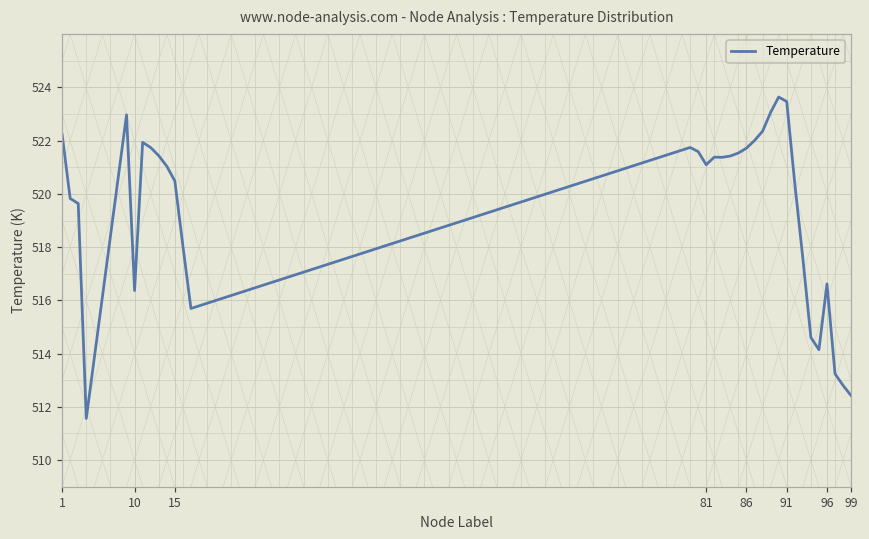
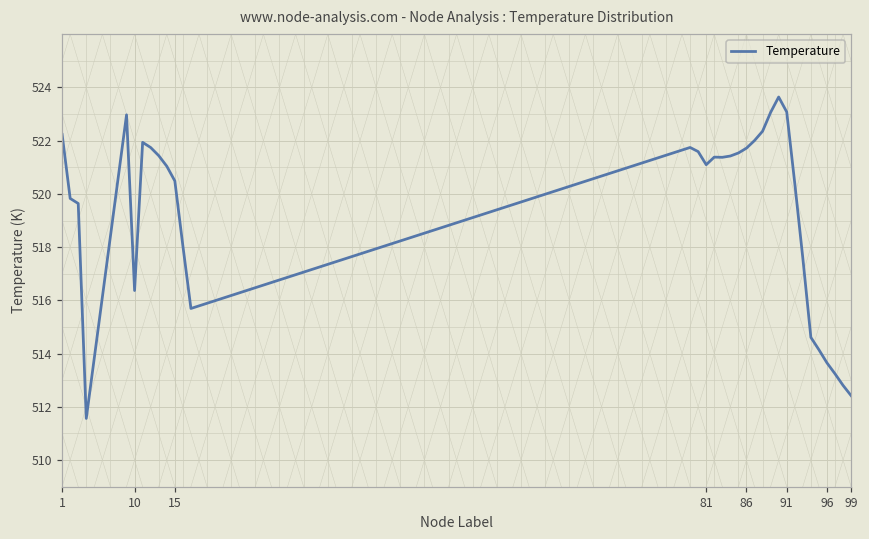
  {
    "Temperature": {
      "1": 522.2,
      "10": 516.4,
      "15": 520.5,
      "81": 521.1,
      "86": 521.7,
-     "91": 523.5,
-     "96": 516.6,
+     "91": 523.1,
+     "96": 513.7,
      "99": 512.4
    }
  }
